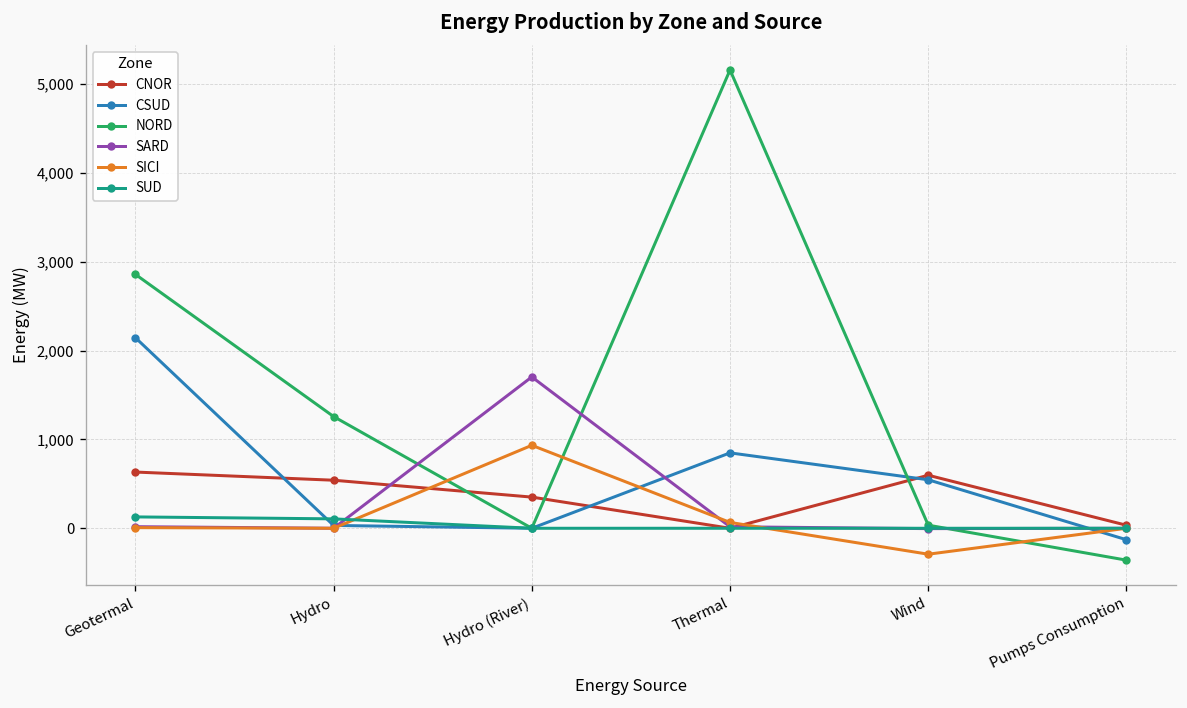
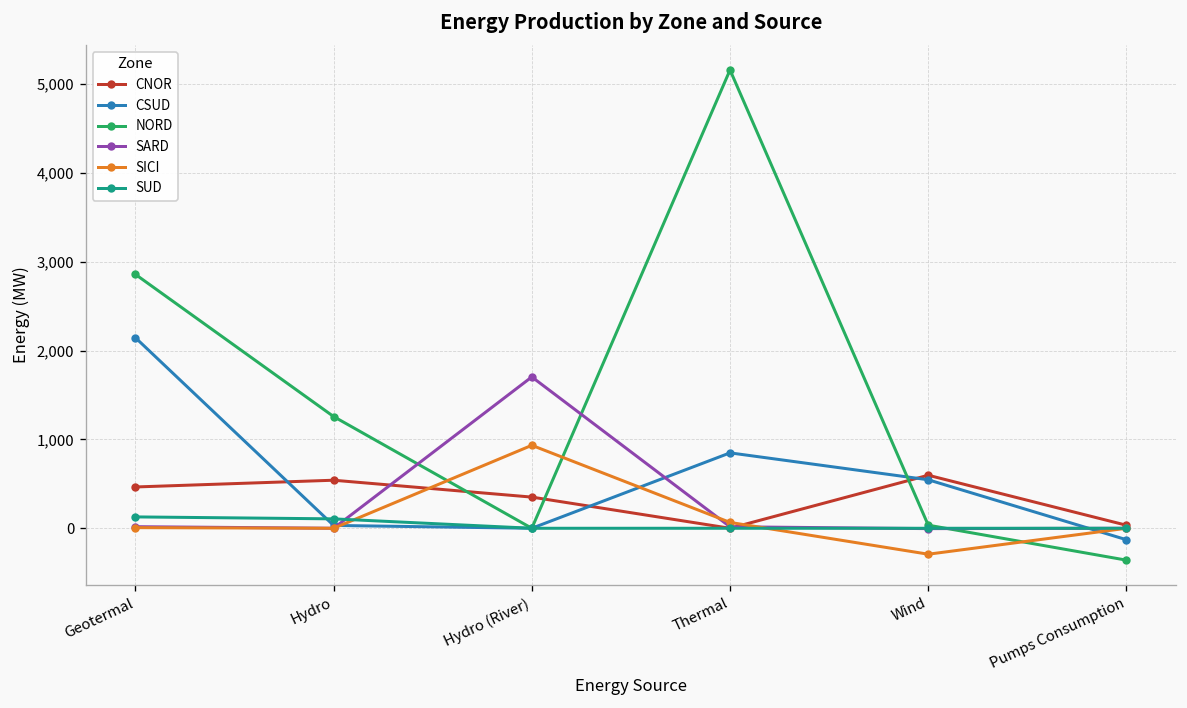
  {
    "CNOR": {
-     "Geotermal": "600",
+     "Geotermal": "500",
      "Hydro": "500",
      "Hydro (River)": "400",
      "Wind": "600"
    },
    "CSUD": {
      "Geotermal": "2,100",
      "Thermal": "800",
      "Wind": "500",
      "Pumps Consumption": "-100"
    },
    "SARD": {
      "Hydro (River)": "1,700"
    },
    "SICI": {
      "Hydro (River)": "900",
      "Thermal": "100",
      "Wind": "-300"
    }
  }
